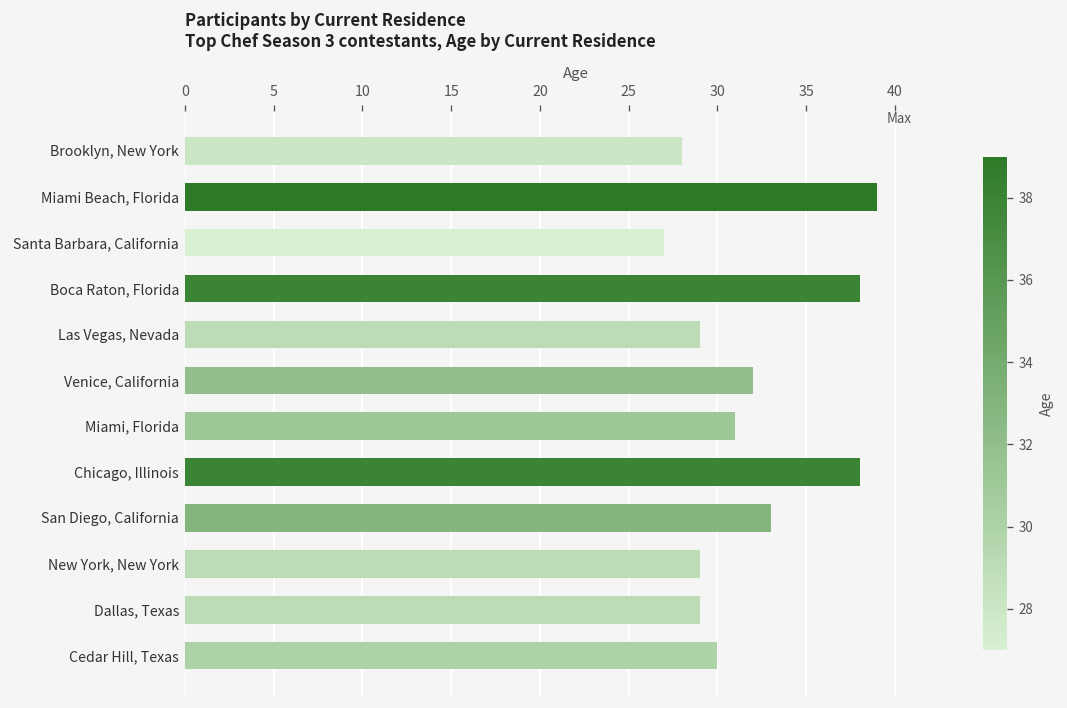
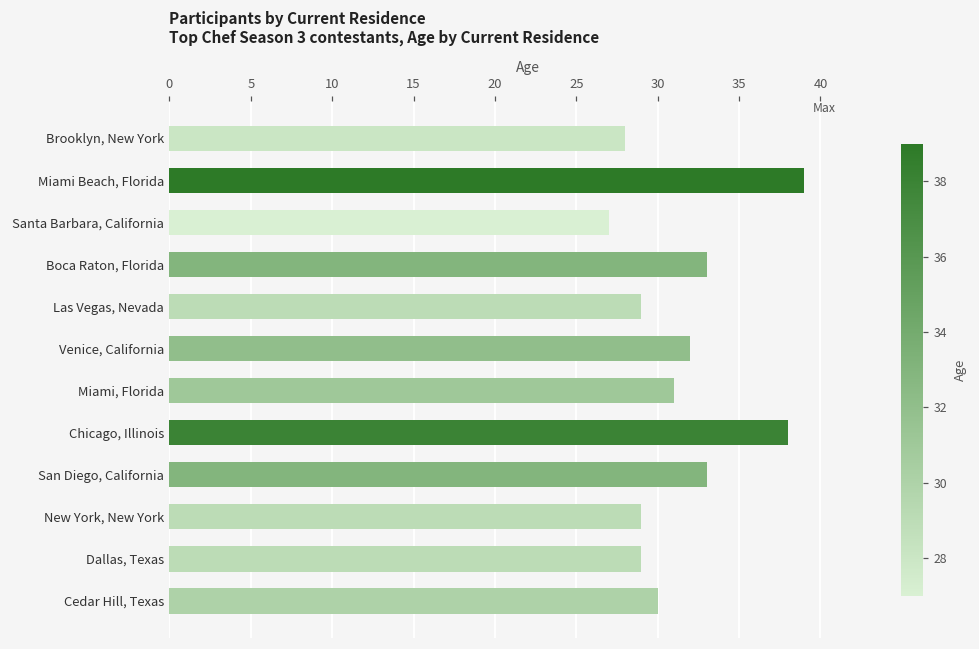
  {
    "Brooklyn, New York": 28,
    "Miami Beach, Florida": 39,
    "Santa Barbara, California": 27,
-   "Boca Raton, Florida": 38,
+   "Boca Raton, Florida": 33,
    "Las Vegas, Nevada": 29,
    "Venice, California": 32,
    "Miami, Florida": 31,
    "Chicago, Illinois": 38,
    "San Diego, California": 33,
    "New York, New York": 29,
    "Dallas, Texas": 29,
    "Cedar Hill, Texas": 30
  }
